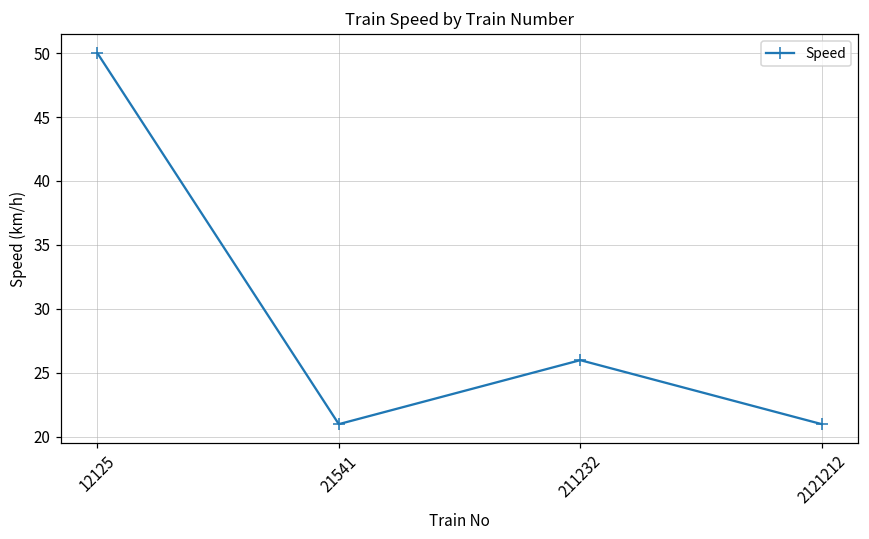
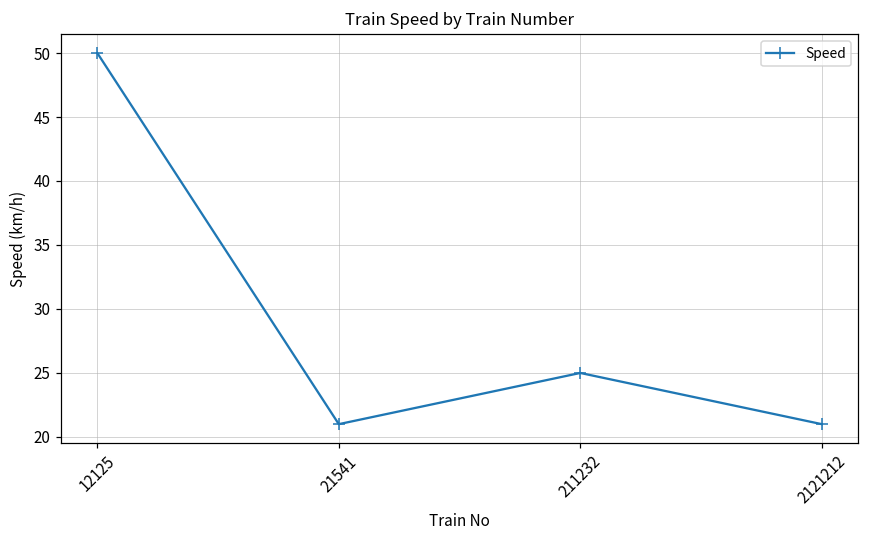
  {
    "12125": 50,
    "21541": 21,
-   "211232": 26,
+   "211232": 25,
    "2121212": 21
  }
